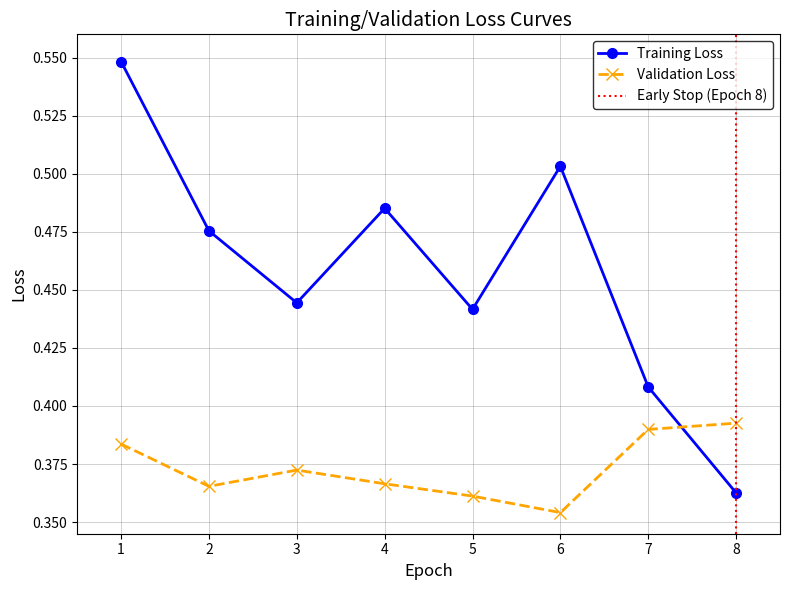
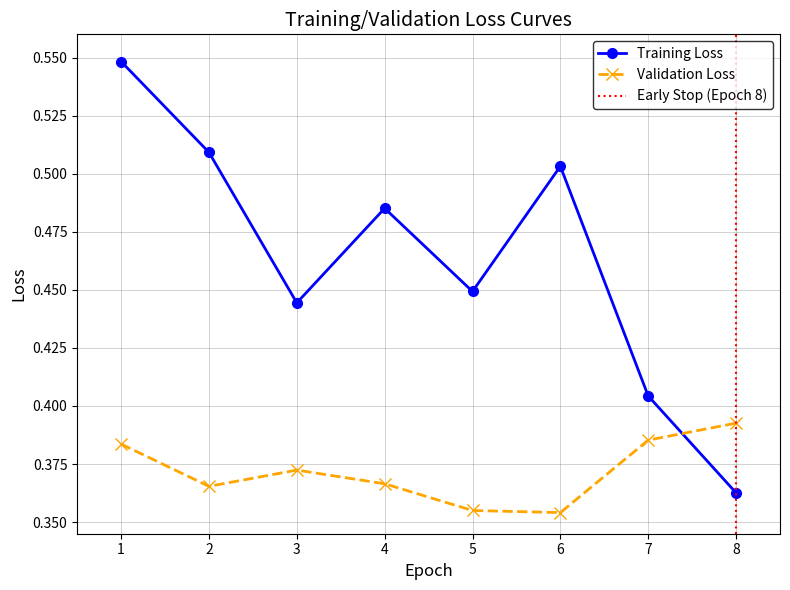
  {
    "Training Loss": {
      "1": 0.548,
-     "2": 0.475,
+     "2": 0.509,
      "3": 0.444,
      "4": 0.485,
-     "5": 0.442,
+     "5": 0.449,
      "6": 0.503,
-     "7": 0.408,
+     "7": 0.404,
      "8": 0.363
    },
    "Validation Loss": {
      "1": 0.384,
      "2": 0.365,
      "3": 0.372,
      "4": 0.367,
-     "5": 0.361,
+     "5": 0.355,
      "6": 0.354,
-     "7": 0.390,
+     "7": 0.385,
      "8": 0.393
    }
  }
